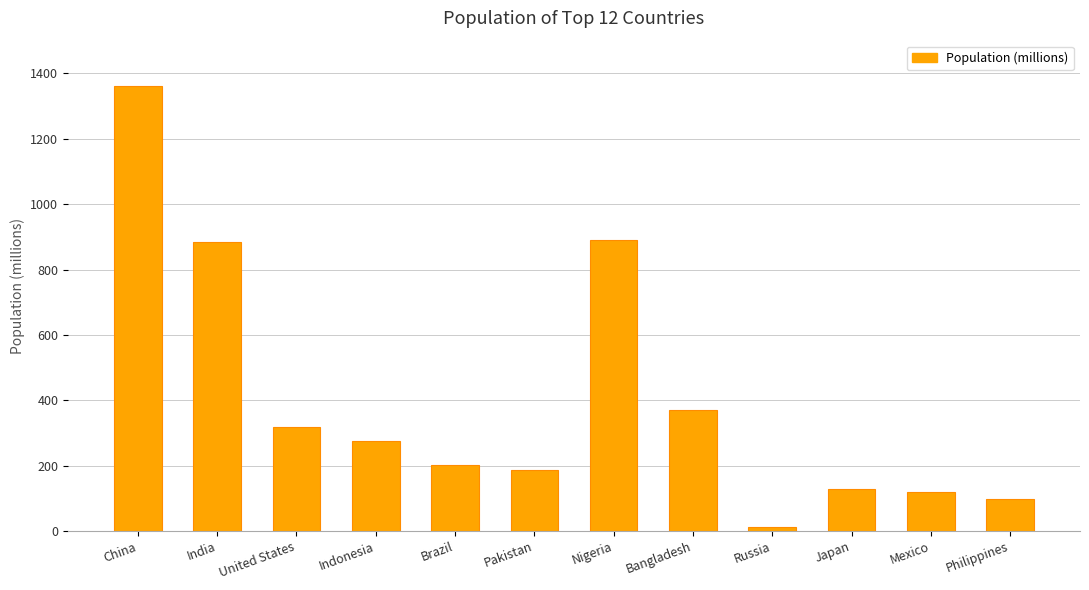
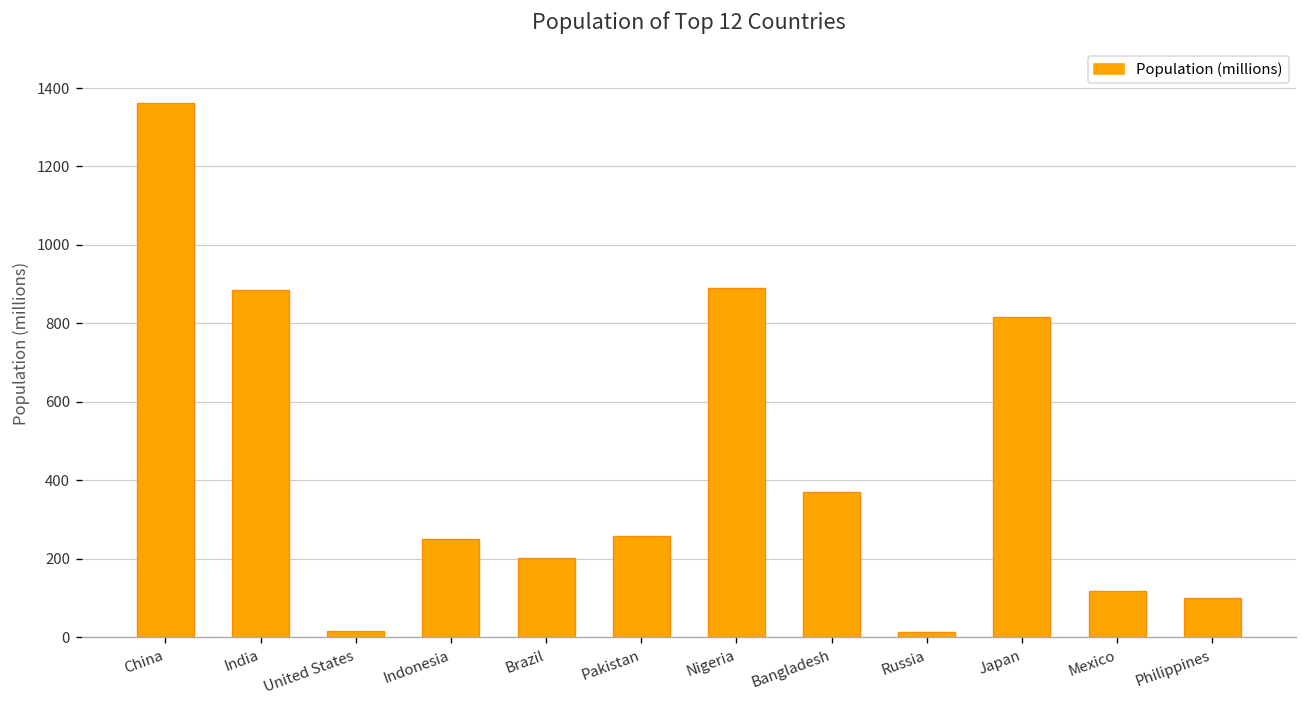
  {
    "China": 1360,
    "India": 880,
-   "United States": 320,
-   "Indonesia": 280,
+   "United States": 20,
+   "Indonesia": 250,
    "Brazil": 200,
-   "Pakistan": 190,
+   "Pakistan": 260,
    "Nigeria": 890,
    "Bangladesh": 370,
    "Russia": 10,
-   "Japan": 130,
+   "Japan": 820,
    "Mexico": 120,
    "Philippines": 100
  }
